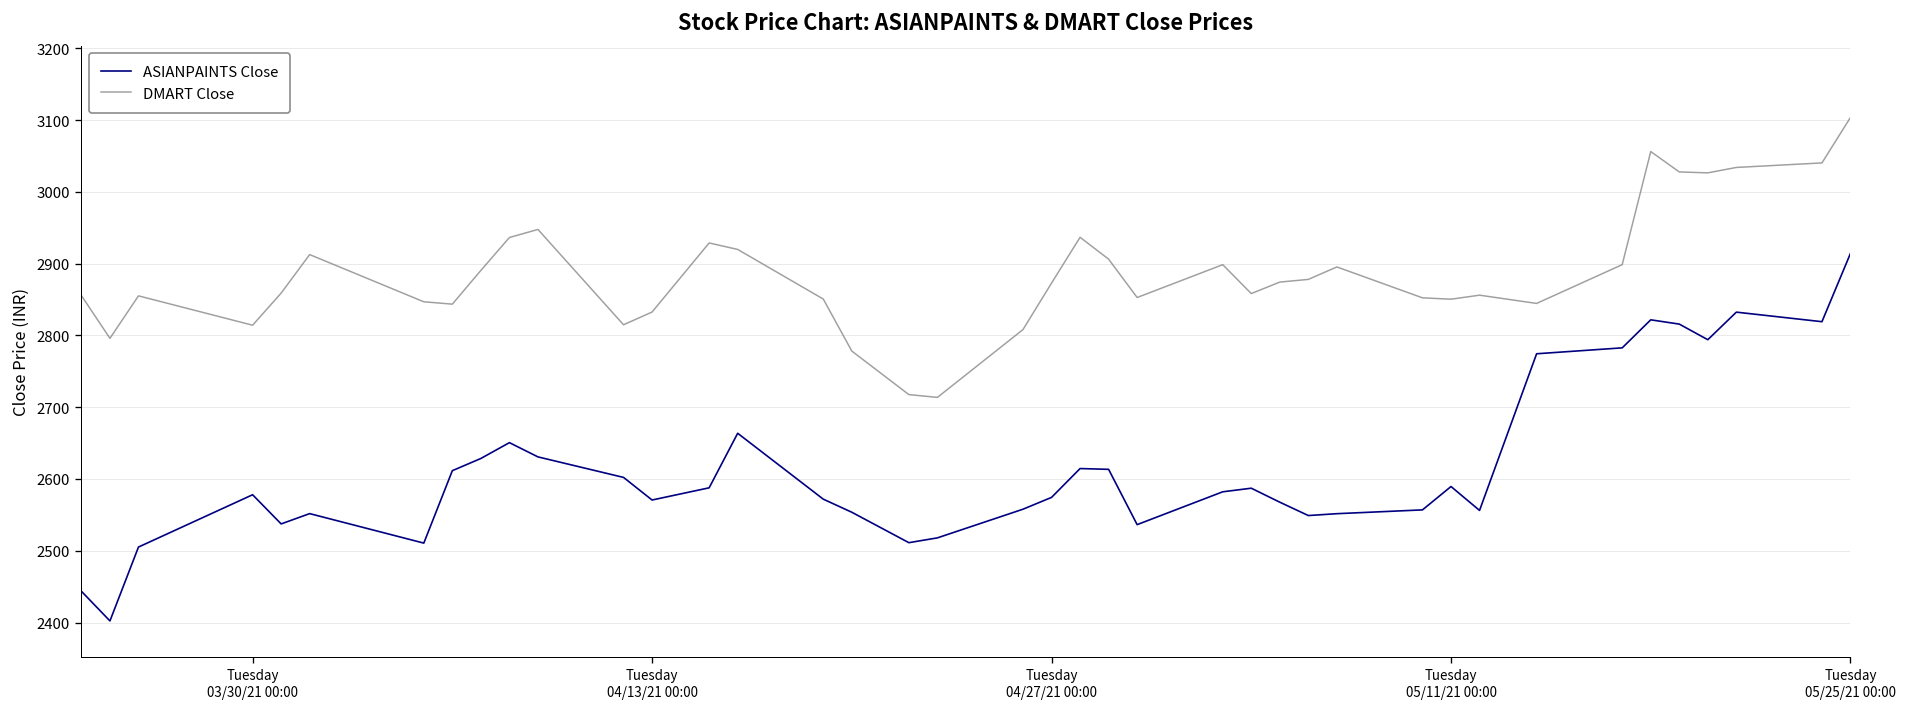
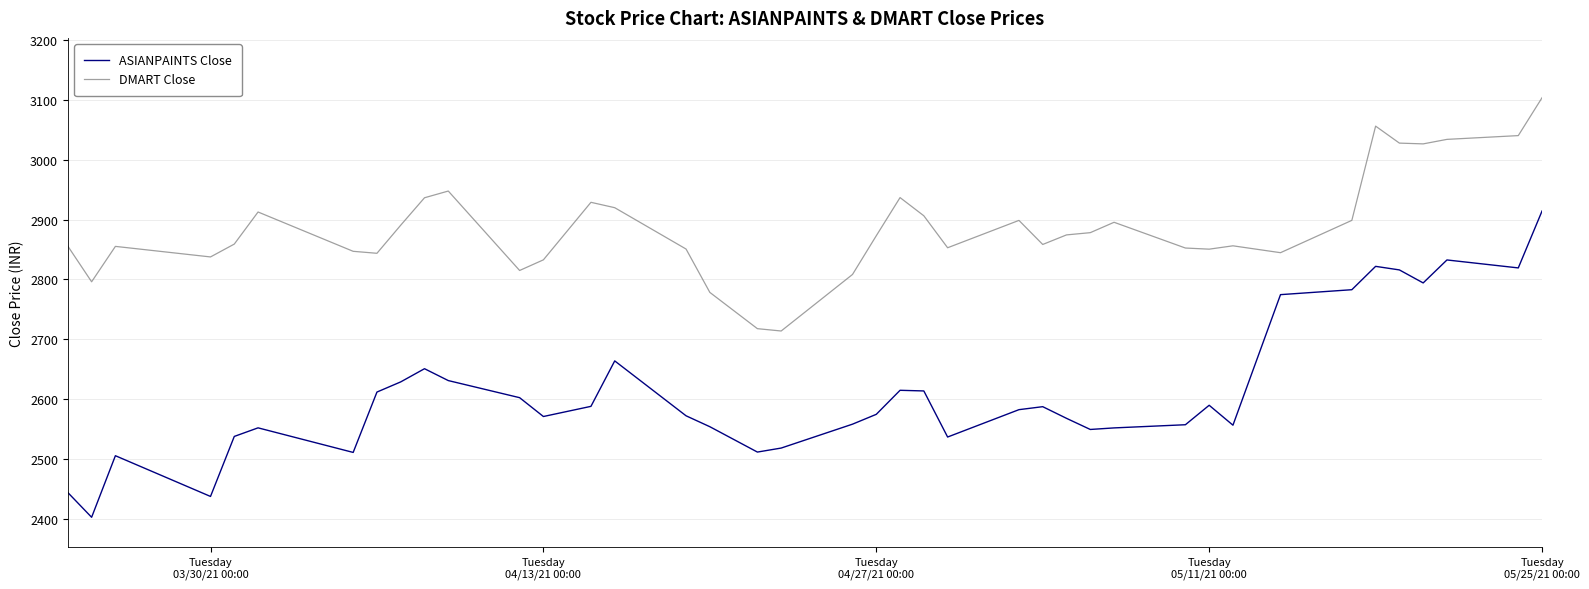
  {
    "ASIANPAINTS Close": {
-     "Tuesday 03/30/21 00:00": 2580,
+     "Tuesday 03/30/21 00:00": 2440,
      "Tuesday 04/13/21 00:00": 2570,
      "Tuesday 04/27/21 00:00": 2570,
      "Tuesday 05/11/21 00:00": 2590,
      "Tuesday 05/25/21 00:00": 2910
    },
    "DMART Close": {
-     "Tuesday 03/30/21 00:00": 2810,
+     "Tuesday 03/30/21 00:00": 2840,
      "Tuesday 04/13/21 00:00": 2830,
      "Tuesday 04/27/21 00:00": 2870,
      "Tuesday 05/11/21 00:00": 2850,
      "Tuesday 05/25/21 00:00": 3100
    }
  }
